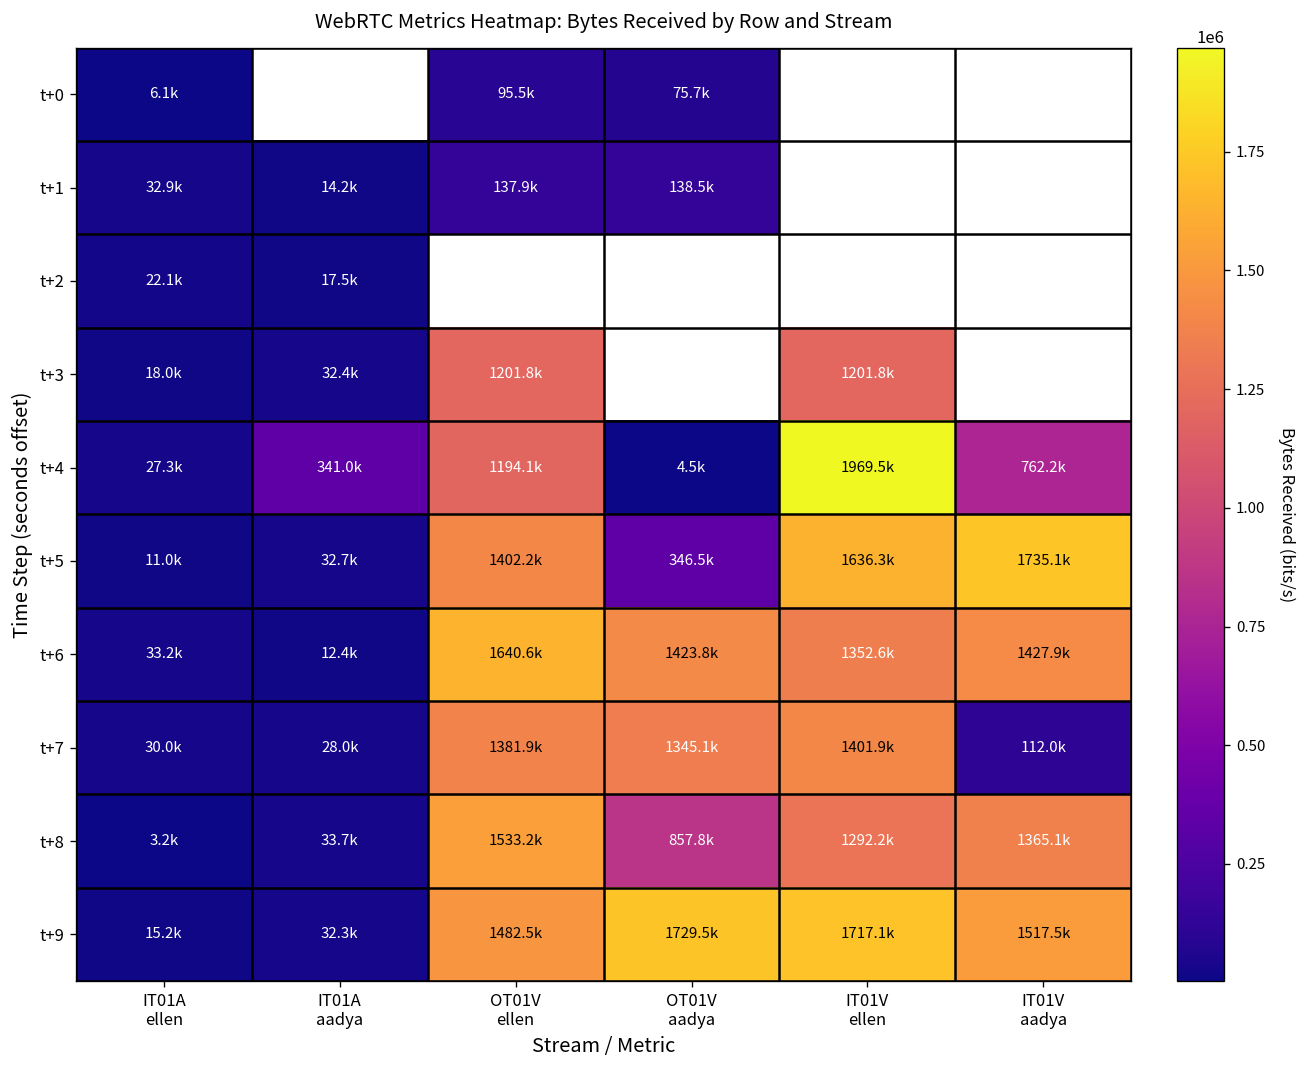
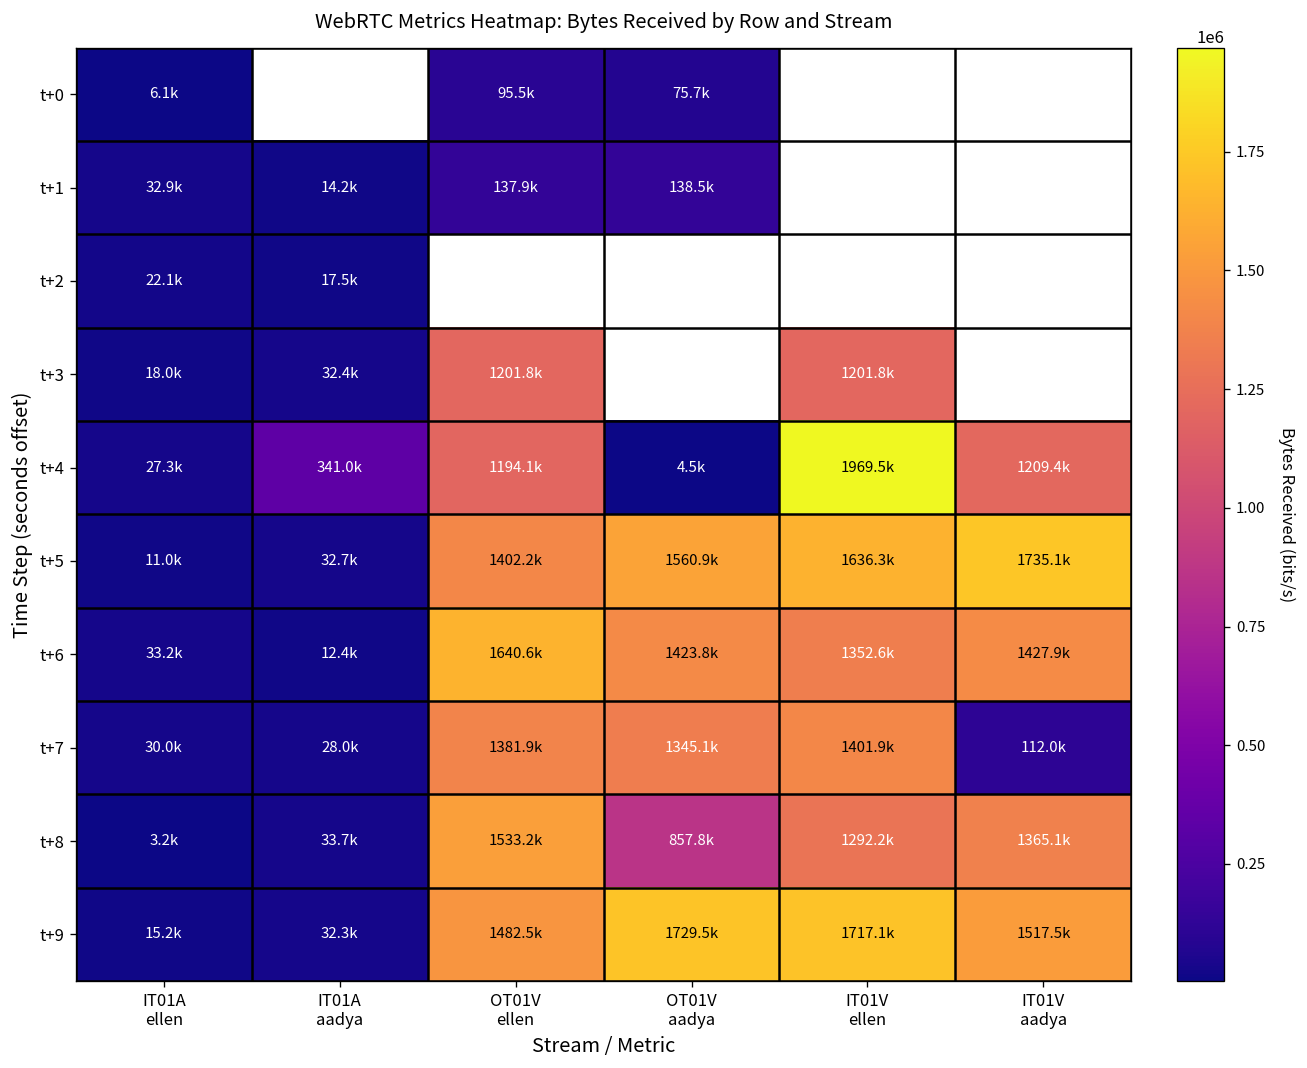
  {
    "t+0": {
      "IT01A ellen": "6.1k",
      "OT01V ellen": "95.5k",
      "OT01V aadya": "75.7k"
    },
    "t+1": {
      "IT01A ellen": "32.9k",
      "IT01A aadya": "14.2k",
      "OT01V ellen": "137.9k",
      "OT01V aadya": "138.5k"
    },
    "t+2": {
      "IT01A ellen": "22.1k",
      "IT01A aadya": "17.5k"
    },
    "t+3": {
      "IT01A ellen": "18.0k",
      "IT01A aadya": "32.4k",
      "OT01V ellen": "1201.8k",
      "IT01V ellen": "1201.8k"
    },
    "t+4": {
      "IT01A ellen": "27.3k",
      "IT01A aadya": "341.0k",
      "OT01V ellen": "1194.1k",
      "OT01V aadya": "4.5k",
      "IT01V ellen": "1969.5k",
-     "IT01V aadya": "762.2k"
+     "IT01V aadya": "1209.4k"
    },
    "t+5": {
      "IT01A ellen": "11.0k",
      "IT01A aadya": "32.7k",
      "OT01V ellen": "1402.2k",
-     "OT01V aadya": "346.5k",
+     "OT01V aadya": "1560.9k",
      "IT01V ellen": "1636.3k",
      "IT01V aadya": "1735.1k"
    },
    "t+6": {
      "IT01A ellen": "33.2k",
      "IT01A aadya": "12.4k",
      "OT01V ellen": "1640.6k",
      "OT01V aadya": "1423.8k",
      "IT01V ellen": "1352.6k",
      "IT01V aadya": "1427.9k"
    },
    "t+7": {
      "IT01A ellen": "30.0k",
      "IT01A aadya": "28.0k",
      "OT01V ellen": "1381.9k",
      "OT01V aadya": "1345.1k",
      "IT01V ellen": "1401.9k",
      "IT01V aadya": "112.0k"
    },
    "t+8": {
      "IT01A ellen": "3.2k",
      "IT01A aadya": "33.7k",
      "OT01V ellen": "1533.2k",
      "OT01V aadya": "857.8k",
      "IT01V ellen": "1292.2k",
      "IT01V aadya": "1365.1k"
    },
    "t+9": {
      "IT01A ellen": "15.2k",
      "IT01A aadya": "32.3k",
      "OT01V ellen": "1482.5k",
      "OT01V aadya": "1729.5k",
      "IT01V ellen": "1717.1k",
      "IT01V aadya": "1517.5k"
    }
  }
